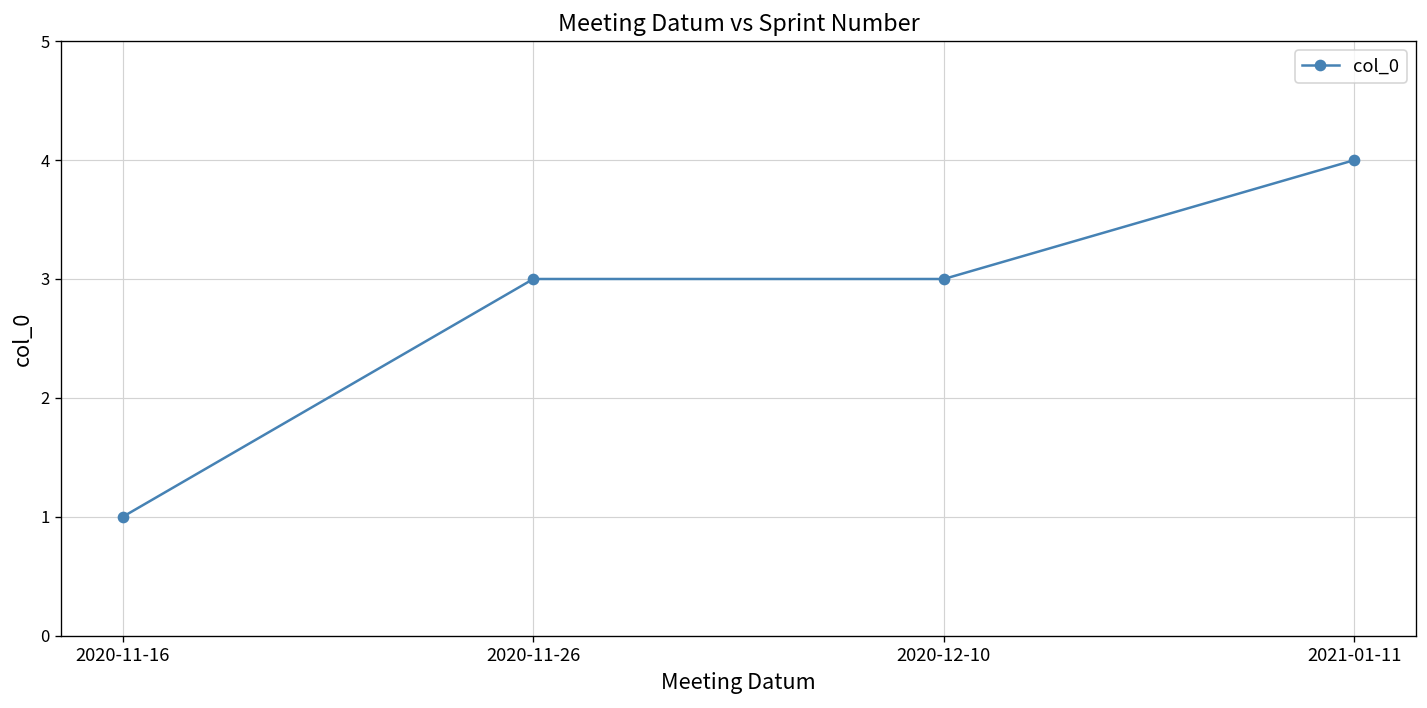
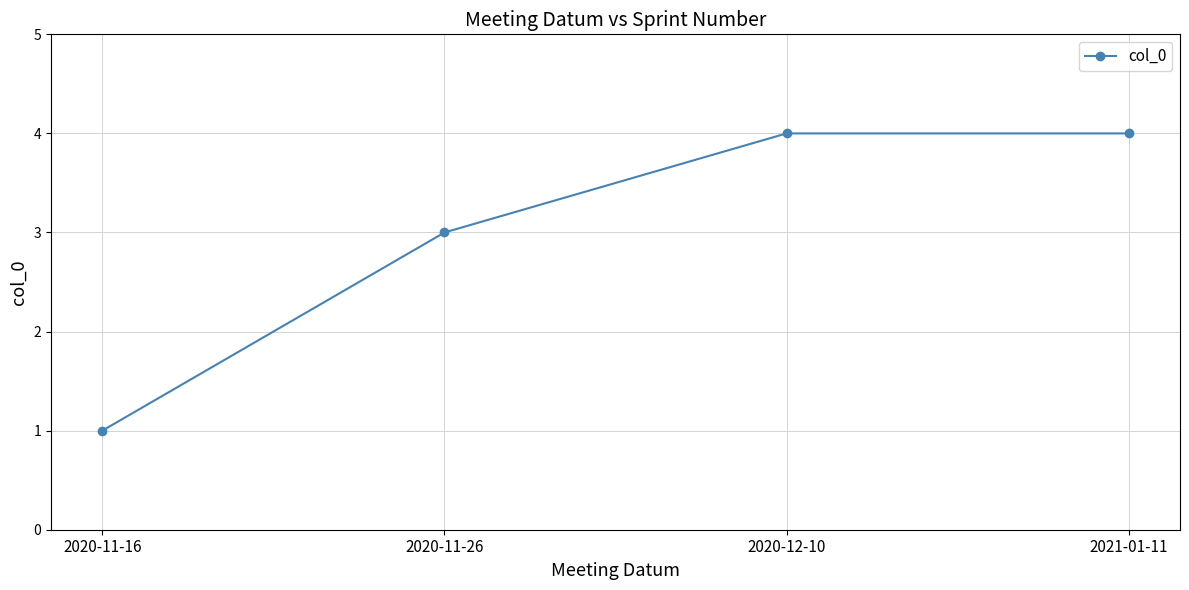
  {
    "2020-11-16": 1,
    "2020-11-26": 3,
-   "2020-12-10": 3,
+   "2020-12-10": 4,
    "2021-01-11": 4
  }
